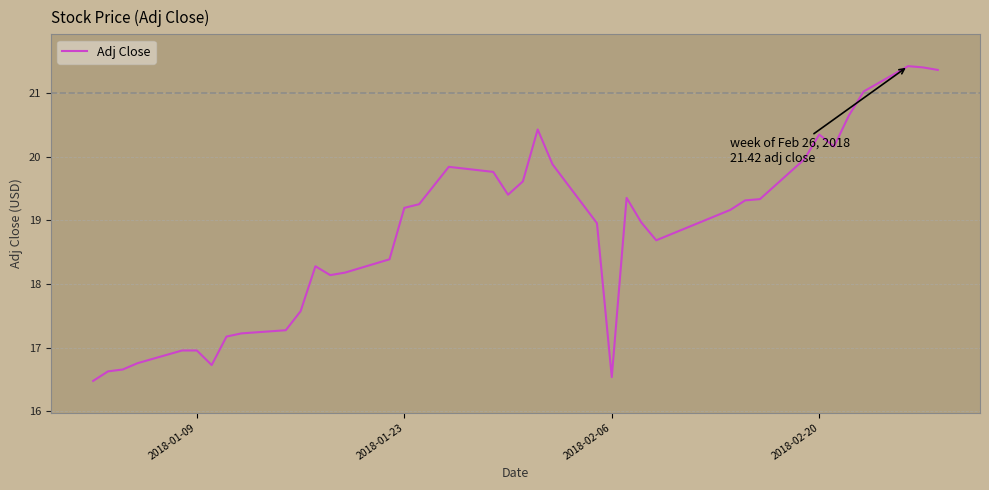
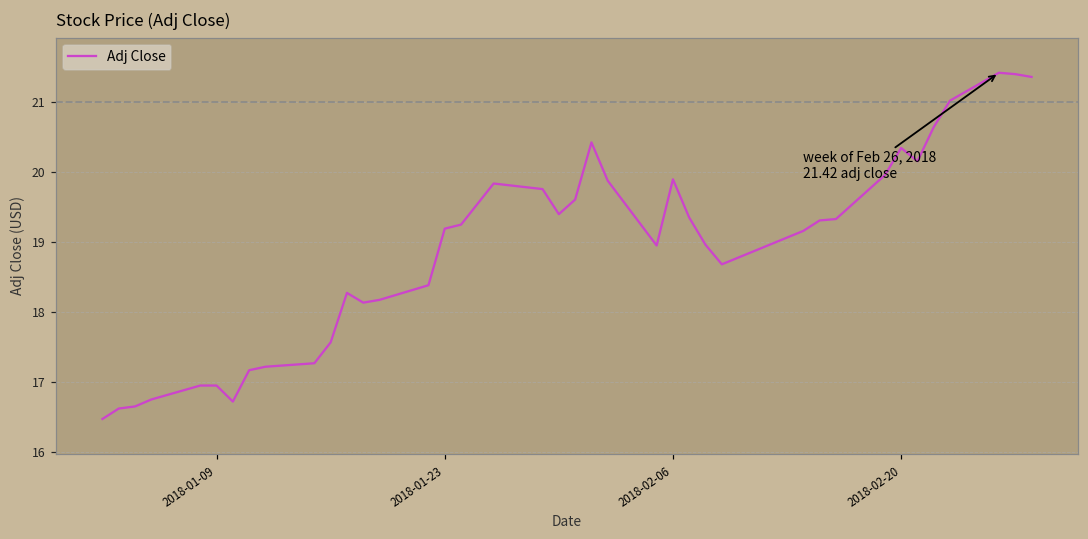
  {
    "2018-01-09": 17.0,
    "2018-01-23": 19.2,
-   "2018-02-06": 16.5
+   "2018-02-06": 19.9
  }
